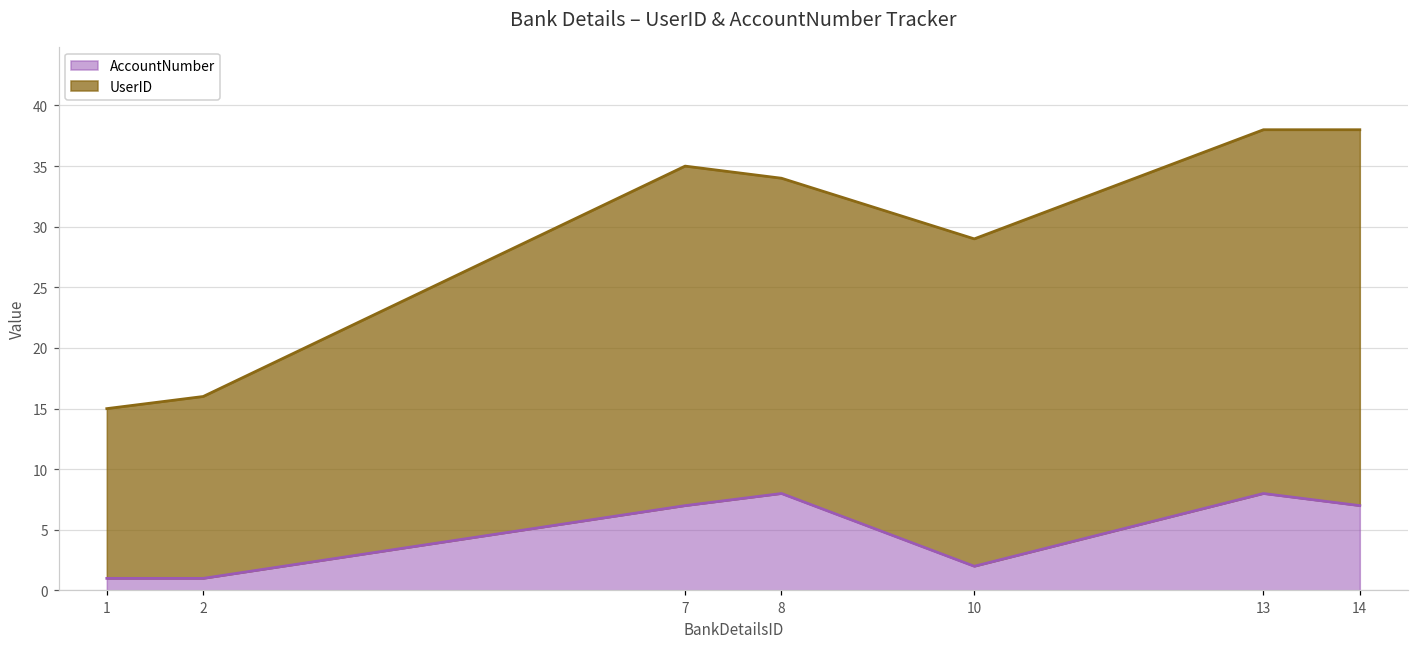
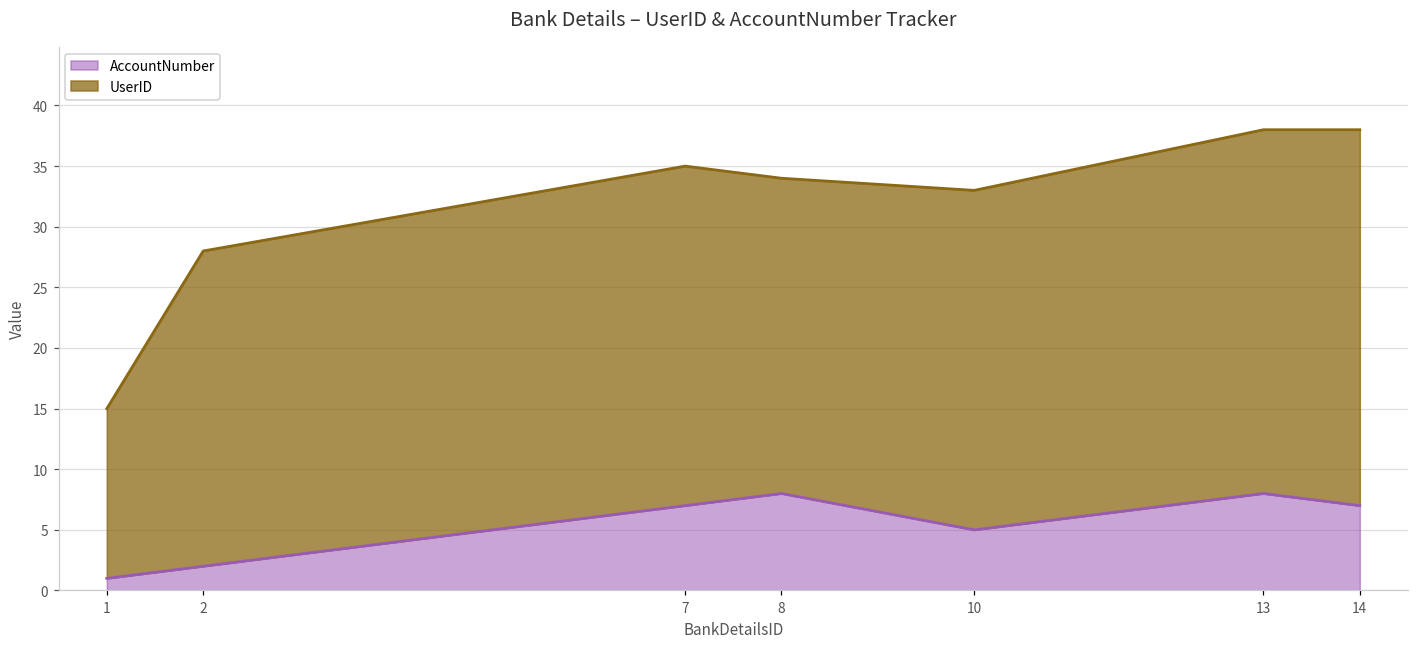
  {
    "AccountNumber": {
      "1": 1,
-     "2": 1,
+     "2": 2,
      "7": 7,
      "8": 8,
-     "10": 2,
+     "10": 5,
      "13": 8,
      "14": 7
    },
    "UserID": {
      "1": 14,
-     "2": 15,
+     "2": 26,
      "7": 28,
      "8": 26,
-     "10": 27,
+     "10": 28,
      "13": 30,
      "14": 31
    }
  }
